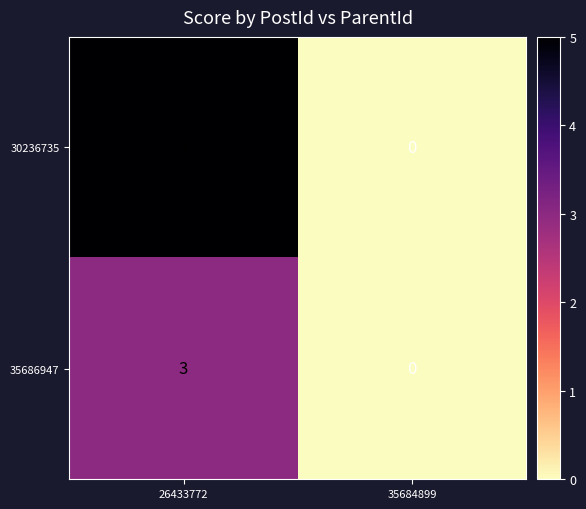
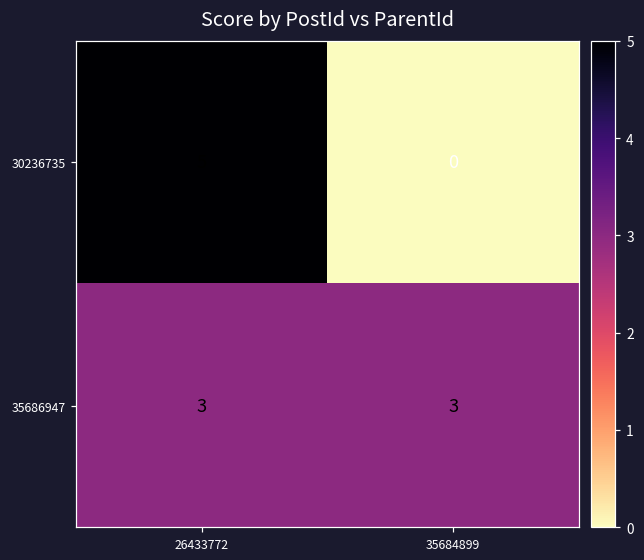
  {
    "30236735": {
      "35684899": 0
    },
    "35686947": {
      "26433772": 3,
-     "35684899": 0
+     "35684899": 3
    }
  }
